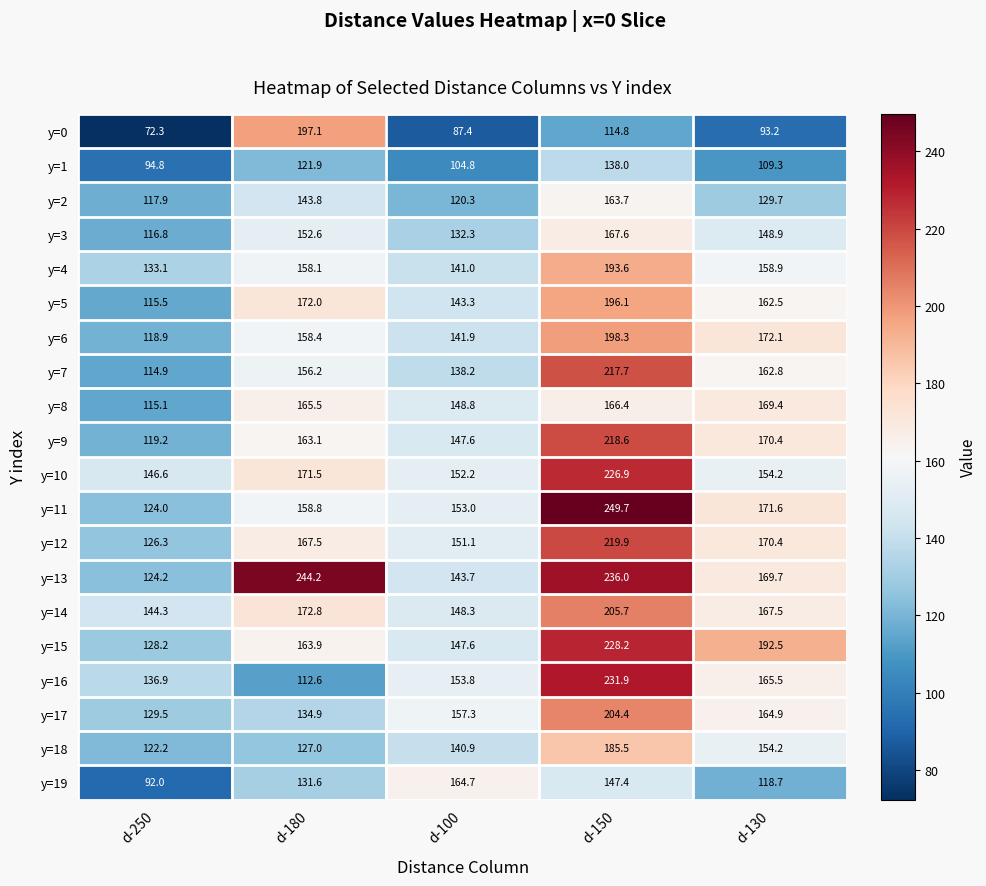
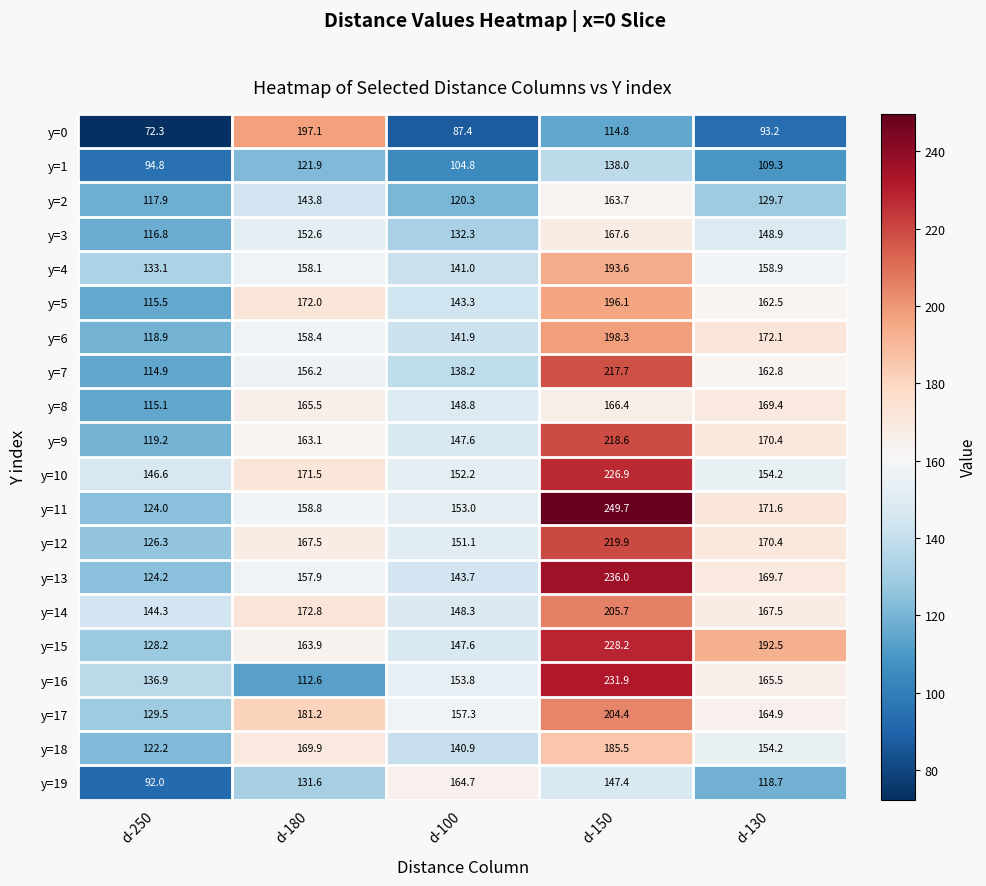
  {
    "y=0": {
      "d-250": 72.3,
      "d-180": 197.1,
      "d-100": 87.4,
      "d-150": 114.8,
      "d-130": 93.2
    },
    "y=1": {
      "d-250": 94.8,
      "d-180": 121.9,
      "d-100": 104.8,
      "d-150": 138.0,
      "d-130": 109.3
    },
    "y=2": {
      "d-250": 117.9,
      "d-180": 143.8,
      "d-100": 120.3,
      "d-150": 163.7,
      "d-130": 129.7
    },
    "y=3": {
      "d-250": 116.8,
      "d-180": 152.6,
      "d-100": 132.3,
      "d-150": 167.6,
      "d-130": 148.9
    },
    "y=4": {
      "d-250": 133.1,
      "d-180": 158.1,
      "d-100": 141.0,
      "d-150": 193.6,
      "d-130": 158.9
    },
    "y=5": {
      "d-250": 115.5,
      "d-180": 172.0,
      "d-100": 143.3,
      "d-150": 196.1,
      "d-130": 162.5
    },
    "y=6": {
      "d-250": 118.9,
      "d-180": 158.4,
      "d-100": 141.9,
      "d-150": 198.3,
      "d-130": 172.1
    },
    "y=7": {
      "d-250": 114.9,
      "d-180": 156.2,
      "d-100": 138.2,
      "d-150": 217.7,
      "d-130": 162.8
    },
    "y=8": {
      "d-250": 115.1,
      "d-180": 165.5,
      "d-100": 148.8,
      "d-150": 166.4,
      "d-130": 169.4
    },
    "y=9": {
      "d-250": 119.2,
      "d-180": 163.1,
      "d-100": 147.6,
      "d-150": 218.6,
      "d-130": 170.4
    },
    "y=10": {
      "d-250": 146.6,
      "d-180": 171.5,
      "d-100": 152.2,
      "d-150": 226.9,
      "d-130": 154.2
    },
    "y=11": {
      "d-250": 124.0,
      "d-180": 158.8,
      "d-100": 153.0,
      "d-150": 249.7,
      "d-130": 171.6
    },
    "y=12": {
      "d-250": 126.3,
      "d-180": 167.5,
      "d-100": 151.1,
      "d-150": 219.9,
      "d-130": 170.4
    },
    "y=13": {
      "d-250": 124.2,
-     "d-180": 244.2,
+     "d-180": 157.9,
      "d-100": 143.7,
      "d-150": 236.0,
      "d-130": 169.7
    },
    "y=14": {
      "d-250": 144.3,
      "d-180": 172.8,
      "d-100": 148.3,
      "d-150": 205.7,
      "d-130": 167.5
    },
    "y=15": {
      "d-250": 128.2,
      "d-180": 163.9,
      "d-100": 147.6,
      "d-150": 228.2,
      "d-130": 192.5
    },
    "y=16": {
      "d-250": 136.9,
      "d-180": 112.6,
      "d-100": 153.8,
      "d-150": 231.9,
      "d-130": 165.5
    },
    "y=17": {
      "d-250": 129.5,
-     "d-180": 134.9,
+     "d-180": 181.2,
      "d-100": 157.3,
      "d-150": 204.4,
      "d-130": 164.9
    },
    "y=18": {
      "d-250": 122.2,
-     "d-180": 127.0,
+     "d-180": 169.9,
      "d-100": 140.9,
      "d-150": 185.5,
      "d-130": 154.2
    },
    "y=19": {
      "d-250": 92.0,
      "d-180": 131.6,
      "d-100": 164.7,
      "d-150": 147.4,
      "d-130": 118.7
    }
  }
